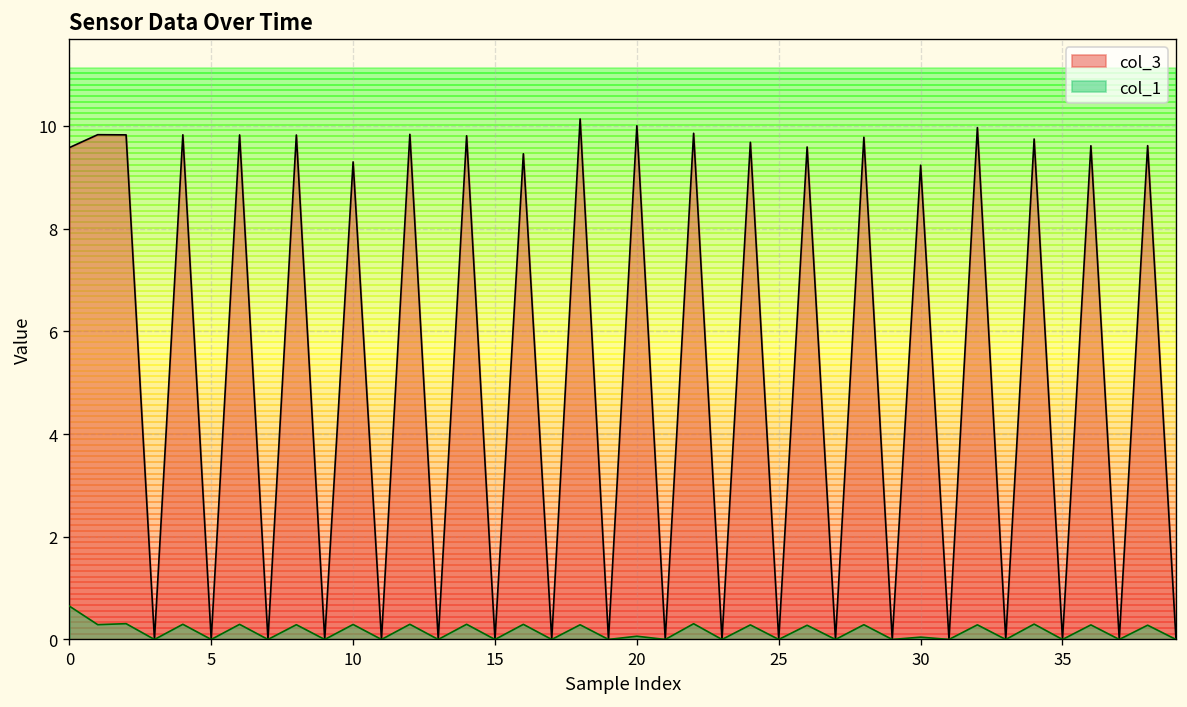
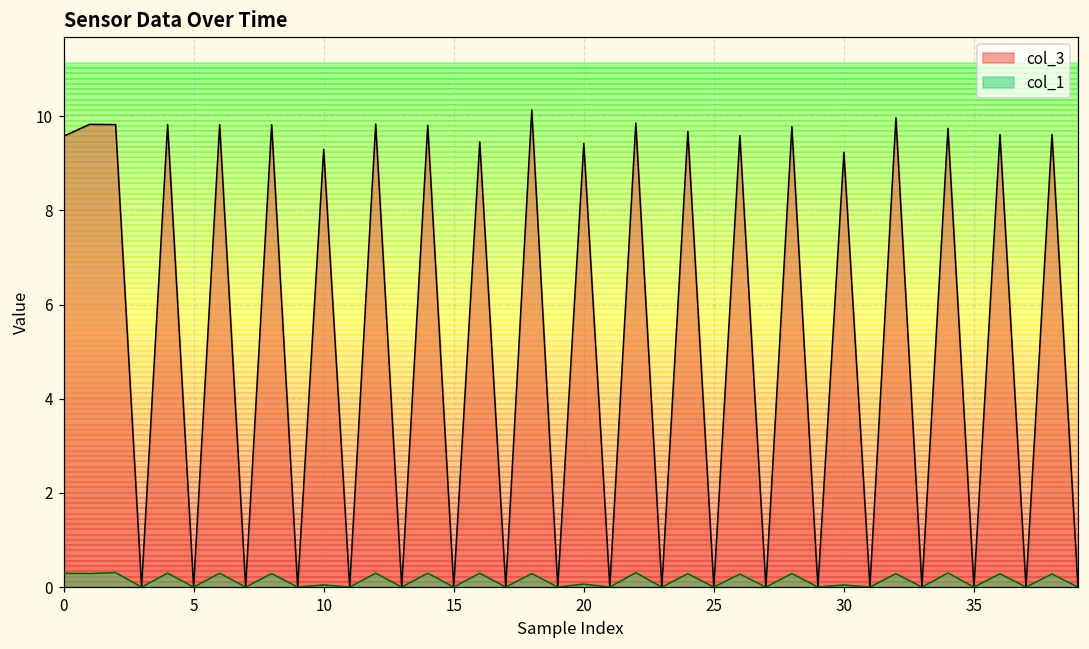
  {
    "col_3": {
      "0": 9.6,
      "10": 9.3,
-     "20": 10.0,
+     "20": 9.4,
      "30": 9.2
    },
    "col_1": {
-     "0": 0.6,
-     "10": 0.3,
+     "0": 0.3,
+     "10": 0.0,
      "20": 0.1,
      "30": 0.0
    }
  }
